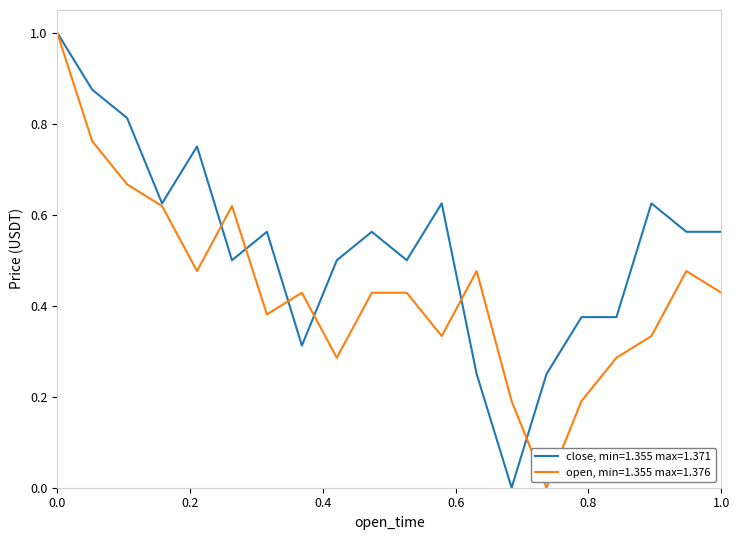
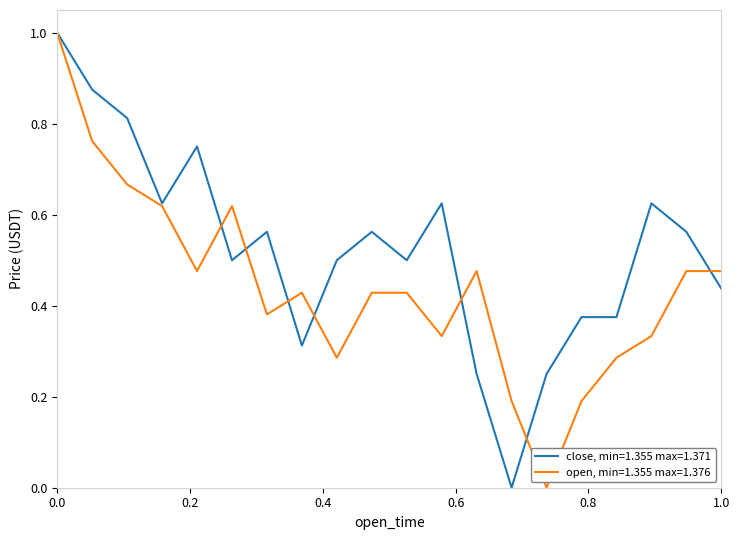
  {
    "close, min=1.355 max=1.371": {
-     "1.0": 0.56
+     "1.0": 0.44
    },
    "open, min=1.355 max=1.376": {
-     "1.0": 0.43
+     "1.0": 0.48
    }
  }
